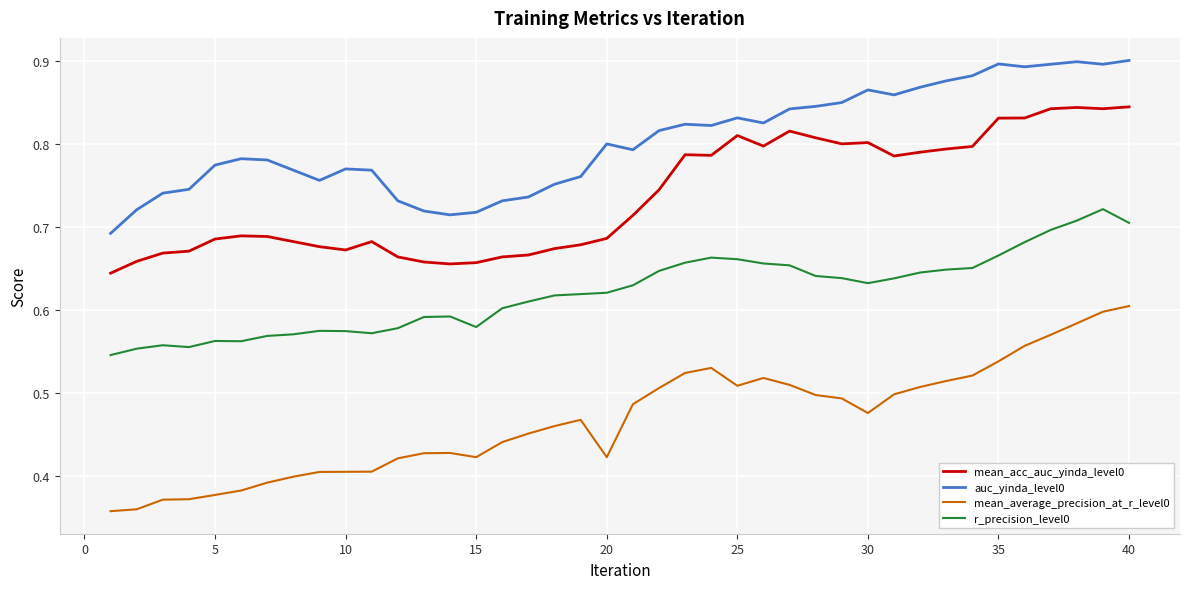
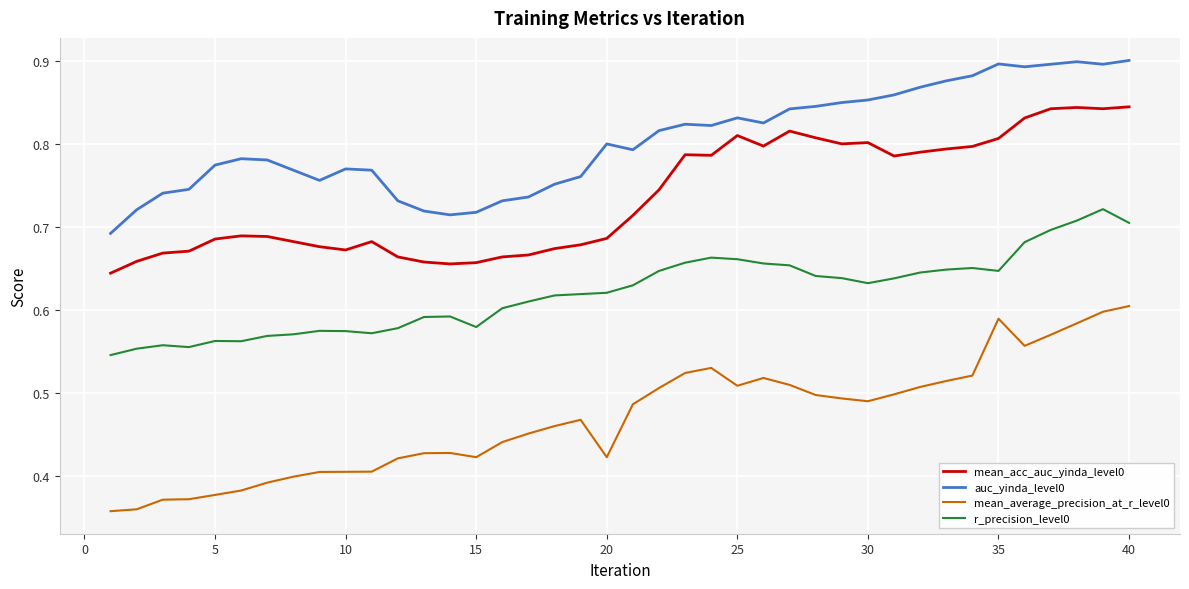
  {
    "mean_acc_auc_yinda_level0": {
      "5": 0.69,
      "10": 0.67,
      "15": 0.66,
      "20": 0.69,
      "25": 0.81,
      "30": 0.80,
-     "35": 0.83,
+     "35": 0.81,
      "40": 0.84
    },
    "auc_yinda_level0": {
      "5": 0.77,
      "10": 0.77,
      "15": 0.72,
      "20": 0.80,
      "25": 0.83,
-     "30": 0.86,
+     "30": 0.85,
      "35": 0.90,
      "40": 0.90
    },
    "mean_average_precision_at_r_level0": {
      "5": 0.38,
      "10": 0.41,
      "15": 0.42,
      "20": 0.42,
      "25": 0.51,
-     "30": 0.48,
-     "35": 0.54,
+     "30": 0.49,
+     "35": 0.59,
      "40": 0.60
    },
    "r_precision_level0": {
      "5": 0.56,
      "10": 0.57,
      "15": 0.58,
      "20": 0.62,
      "25": 0.66,
      "30": 0.63,
-     "35": 0.67,
+     "35": 0.65,
      "40": 0.70
    }
  }
